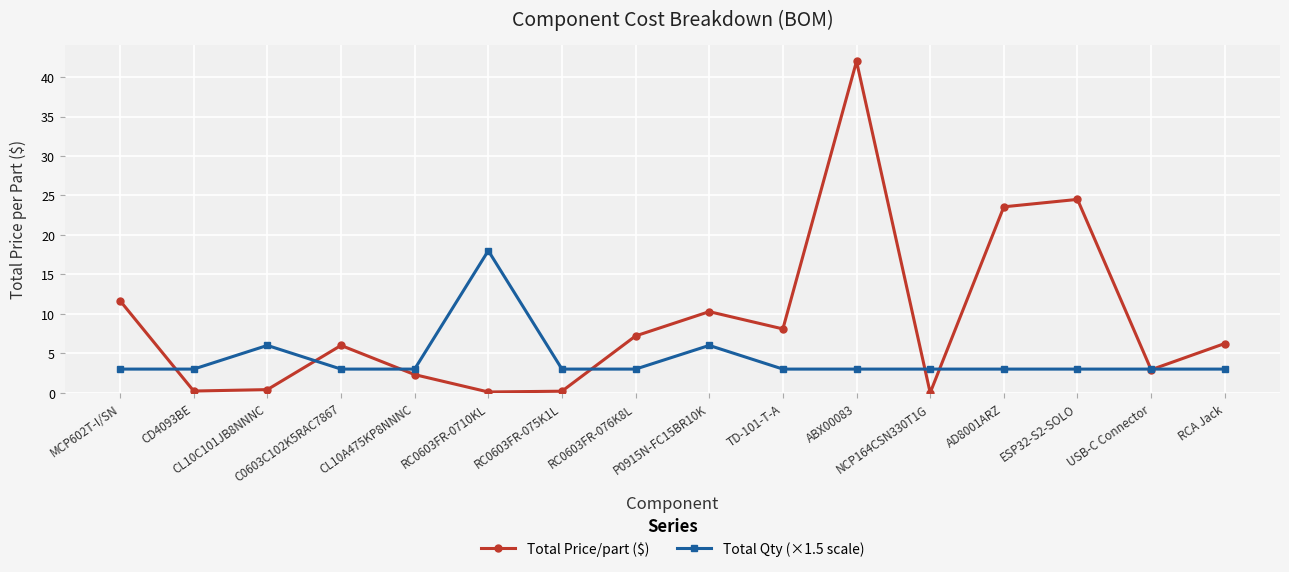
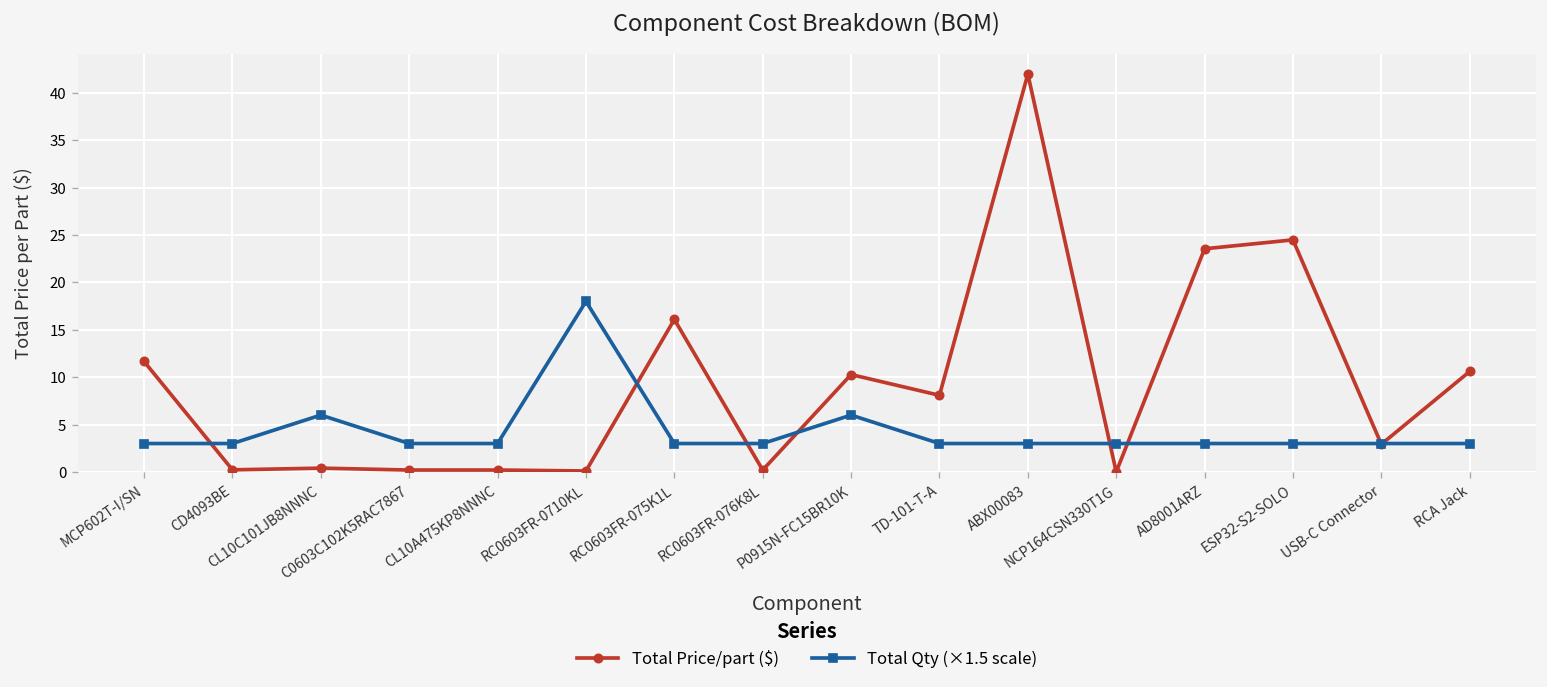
  {
    "Total Price/part ($)": {
      "MCP602T-I/SN": 12,
      "CD4093BE": 0,
      "CL10C101JB8NNNC": 0,
-     "C0603C102K5RAC7867": 6,
-     "CL10A475KP8NNNC": 2,
+     "C0603C102K5RAC7867": 0,
+     "CL10A475KP8NNNC": 0,
      "RC0603FR-0710KL": 0,
-     "RC0603FR-075K1L": 0,
-     "RC0603FR-076K8L": 7,
+     "RC0603FR-075K1L": 16,
+     "RC0603FR-076K8L": 0,
      "P0915N-FC15BR10K": 10,
      "TD-101-T-A": 8,
      "ABX00083": 42,
      "NCP164CSN330T1G": 0,
      "AD8001ARZ": 24,
      "ESP32-S2-SOLO": 25,
-     "RCA Jack": 6
+     "RCA Jack": 11
    },
    "Total Qty (×1.5 scale)": {
      "MCP602T-I/SN": 3,
      "CD4093BE": 3,
      "CL10C101JB8NNNC": 6,
      "C0603C102K5RAC7867": 3,
      "CL10A475KP8NNNC": 3,
      "RC0603FR-0710KL": 18,
      "RC0603FR-075K1L": 3,
      "RC0603FR-076K8L": 3,
      "P0915N-FC15BR10K": 6,
      "TD-101-T-A": 3,
      "ABX00083": 3,
      "NCP164CSN330T1G": 3,
      "AD8001ARZ": 3,
      "ESP32-S2-SOLO": 3,
      "RCA Jack": 3
    }
  }
